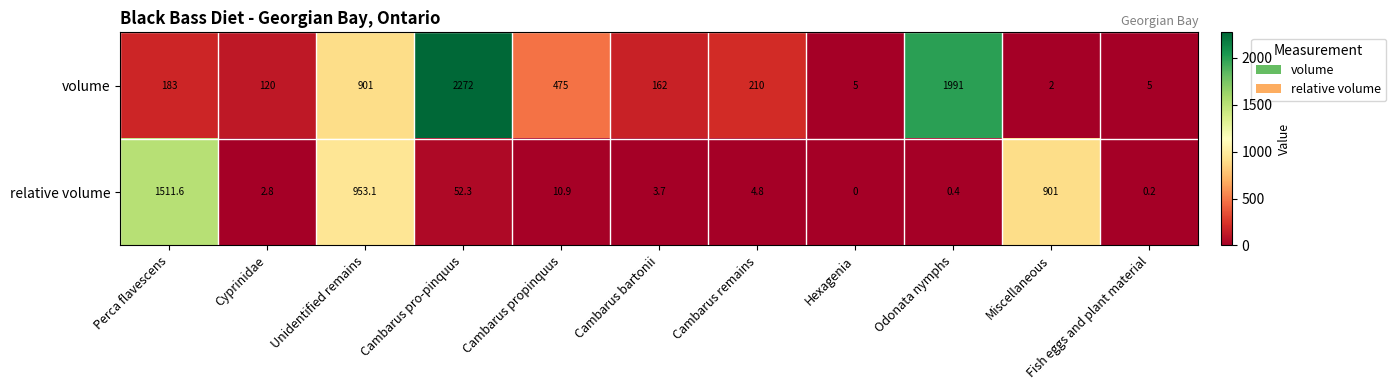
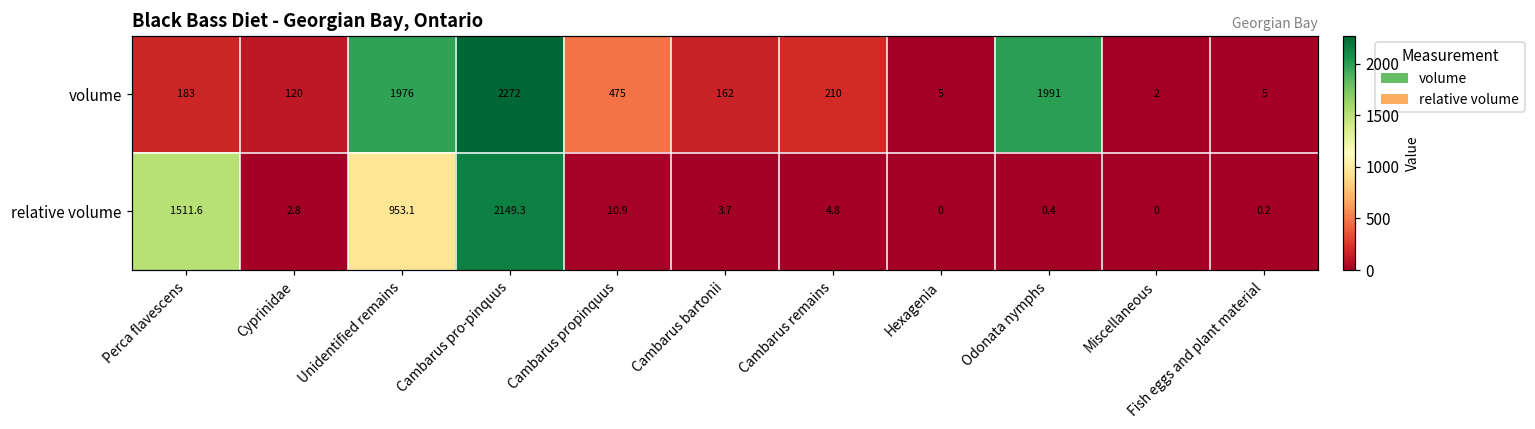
  {
    "volume": {
      "Perca flavescens": 183,
      "Cyprinidae": 120,
-     "Unidentified remains": 901,
+     "Unidentified remains": 1976,
      "Cambarus pro-pinquus": 2272,
      "Cambarus propinquus": 475,
      "Cambarus bartonii": 162,
      "Cambarus remains": 210,
      "Hexagenia": 5,
      "Odonata nymphs": 1991,
      "Miscellaneous": 2,
      "Fish eggs and plant material": 5
    },
    "relative volume": {
      "Perca flavescens": 1511.6,
      "Cyprinidae": 2.8,
      "Unidentified remains": 953.1,
-     "Cambarus pro-pinquus": 52.3,
+     "Cambarus pro-pinquus": 2149.3,
      "Cambarus propinquus": 10.9,
      "Cambarus bartonii": 3.7,
      "Cambarus remains": 4.8,
      "Hexagenia": 0,
      "Odonata nymphs": 0.4,
-     "Miscellaneous": 901,
+     "Miscellaneous": 0,
      "Fish eggs and plant material": 0.2
    }
  }
